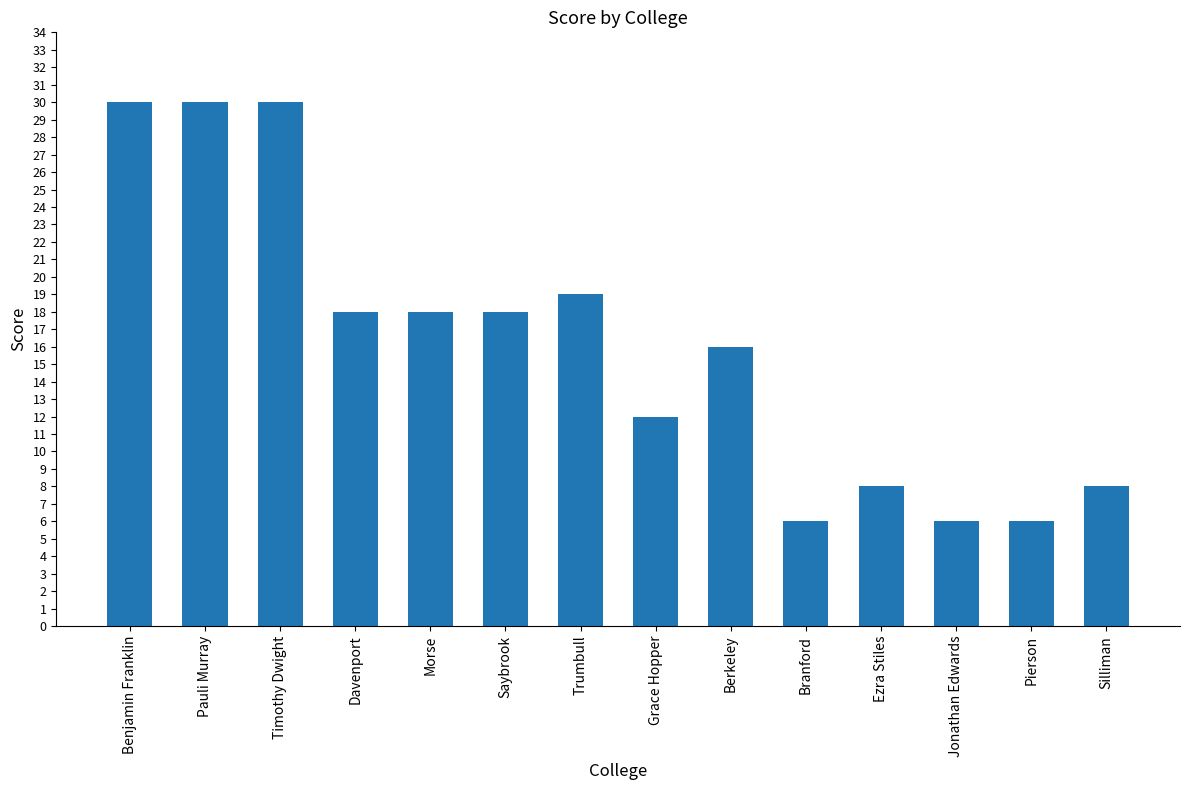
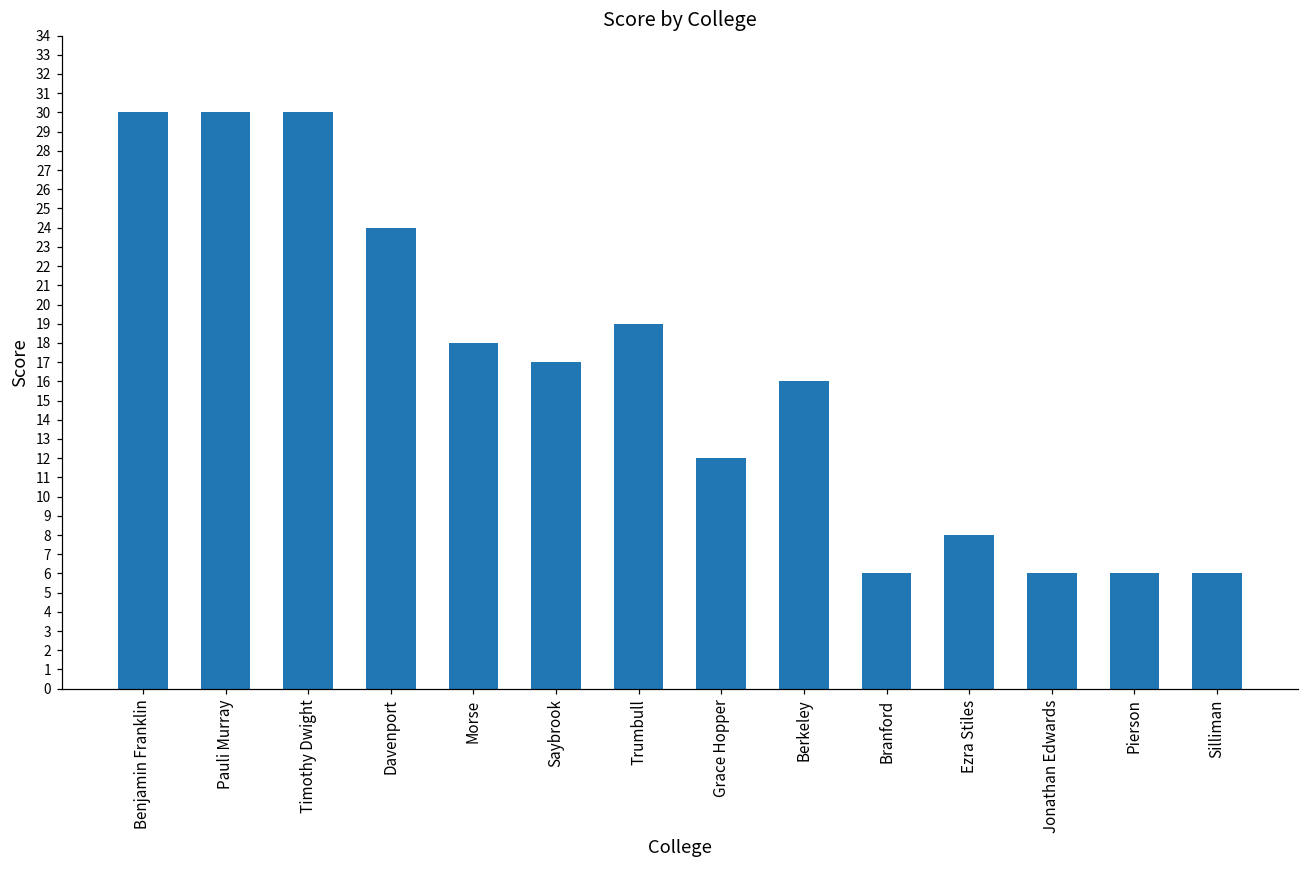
  {
    "Benjamin Franklin": 30,
    "Pauli Murray": 30,
    "Timothy Dwight": 30,
-   "Davenport": 18,
+   "Davenport": 24,
    "Morse": 18,
-   "Saybrook": 18,
+   "Saybrook": 17,
    "Trumbull": 19,
    "Grace Hopper": 12,
    "Berkeley": 16,
    "Branford": 6,
    "Ezra Stiles": 8,
    "Jonathan Edwards": 6,
    "Pierson": 6,
-   "Silliman": 8
+   "Silliman": 6
  }
